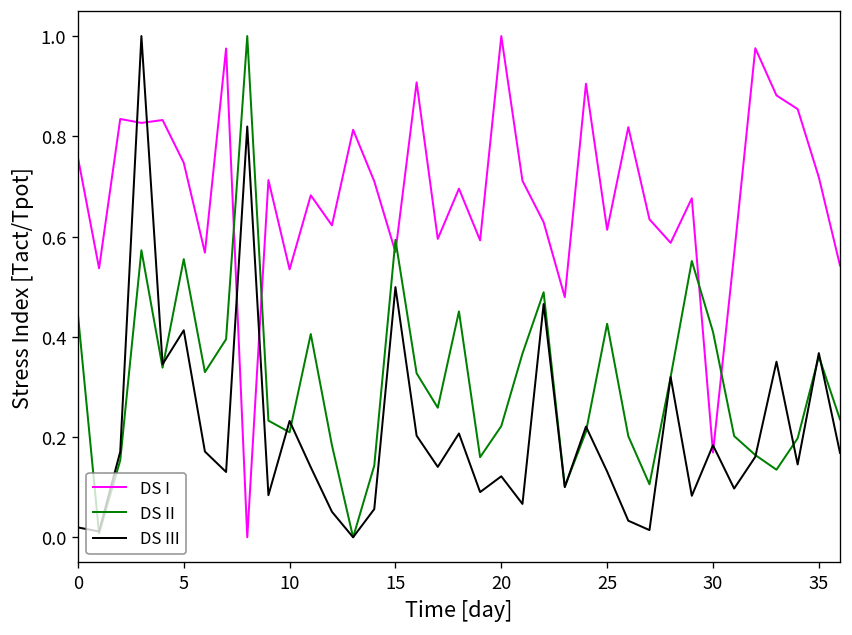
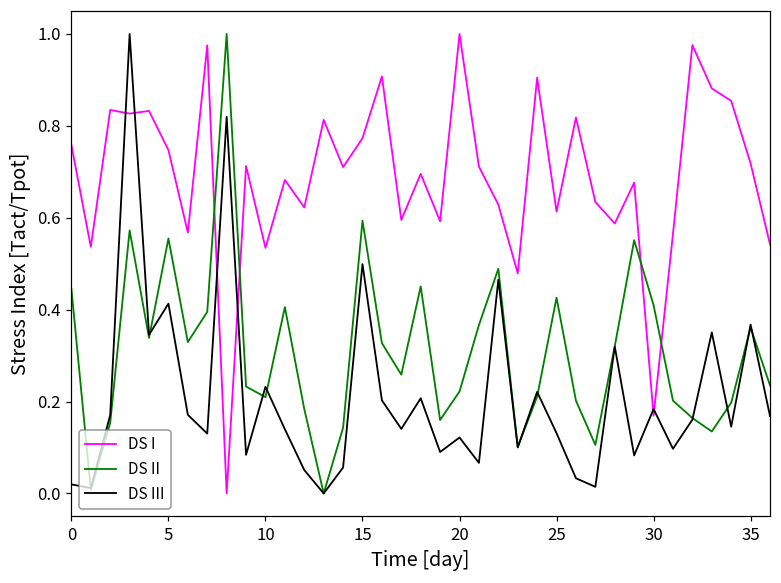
  {
    "DS I": {
      "0": 0.76,
      "5": 0.75,
      "10": 0.53,
-     "15": 0.57,
+     "15": 0.77,
      "20": 1.00,
      "25": 0.61,
      "30": 0.17,
      "35": 0.72
    },
    "DS II": {
      "0": 0.44,
      "5": 0.55,
      "10": 0.21,
      "15": 0.59,
      "20": 0.22,
      "25": 0.43,
      "30": 0.41,
      "35": 0.36
    },
    "DS III": {
      "0": 0.02,
      "5": 0.41,
      "10": 0.23,
      "15": 0.50,
      "20": 0.12,
      "25": 0.13,
      "30": 0.18,
      "35": 0.37
    }
  }
